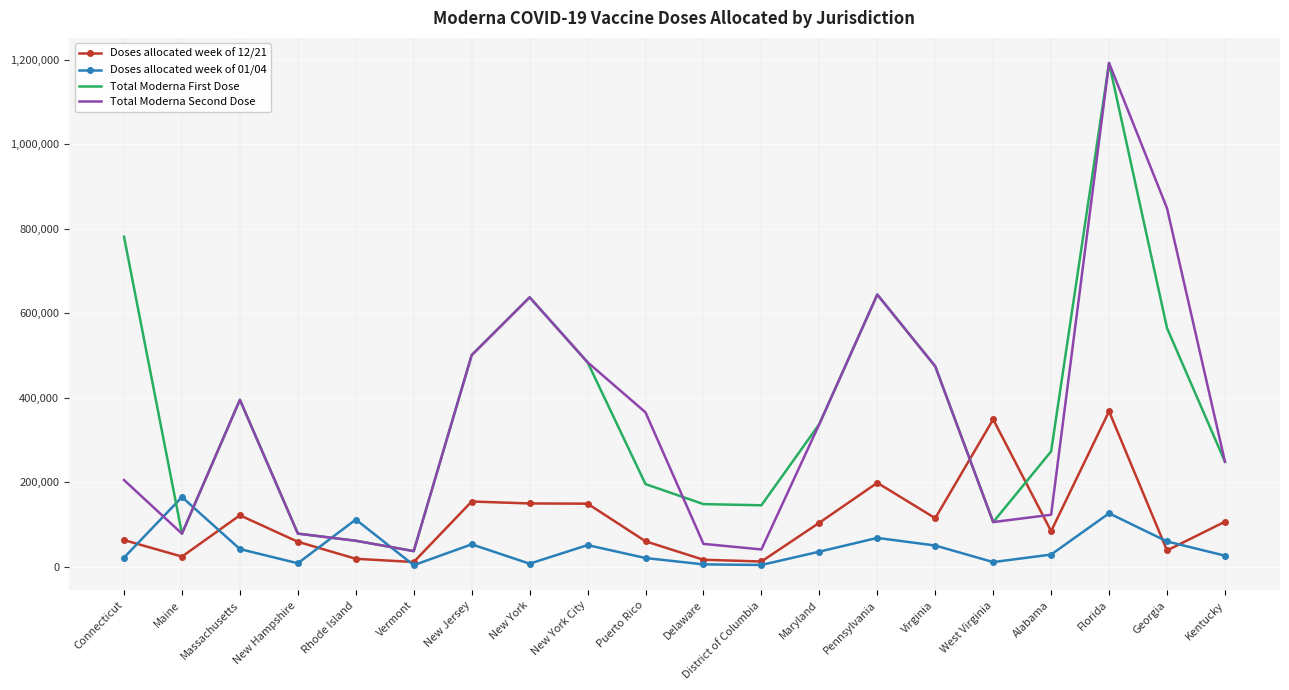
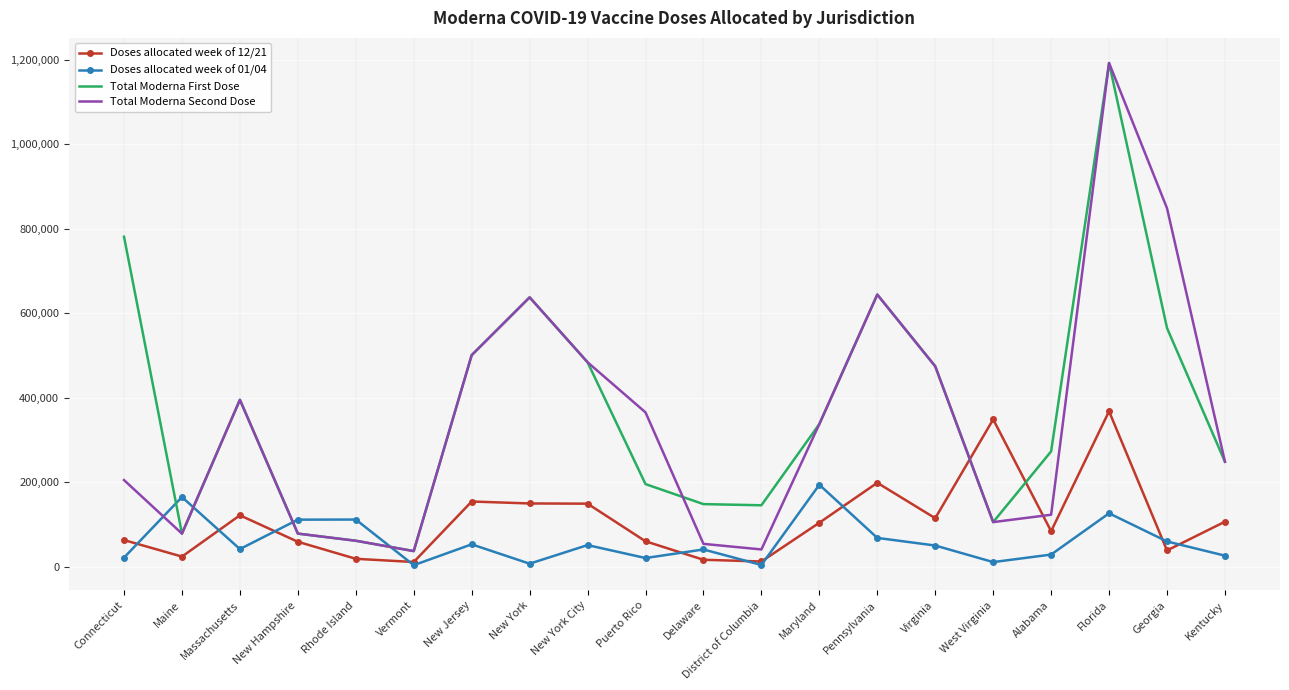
  {
    "Doses allocated week of 12/21": {
      "Connecticut": "60,000",
      "Maine": "20,000",
      "Massachusetts": "120,000",
      "New Hampshire": "60,000",
      "Rhode Island": "20,000",
      "Vermont": "10,000",
      "New Jersey": "150,000",
      "New York": "150,000",
      "New York City": "150,000",
      "Puerto Rico": "60,000",
      "Delaware": "20,000",
      "District of Columbia": "10,000",
      "Maryland": "100,000",
      "Pennsylvania": "200,000",
      "Virginia": "110,000",
      "West Virginia": "350,000",
      "Alabama": "80,000",
      "Florida": "370,000",
      "Georgia": "40,000",
      "Kentucky": "110,000"
    },
    "Doses allocated week of 01/04": {
      "Connecticut": "20,000",
      "Maine": "170,000",
      "Massachusetts": "40,000",
-     "New Hampshire": "10,000",
+     "New Hampshire": "110,000",
      "Rhode Island": "110,000",
      "Vermont": "0",
      "New Jersey": "50,000",
      "New York": "10,000",
      "New York City": "50,000",
      "Puerto Rico": "20,000",
-     "Delaware": "10,000",
+     "Delaware": "40,000",
      "District of Columbia": "0",
-     "Maryland": "40,000",
+     "Maryland": "190,000",
      "Pennsylvania": "70,000",
      "Virginia": "50,000",
      "West Virginia": "10,000",
      "Alabama": "30,000",
      "Florida": "130,000",
      "Georgia": "60,000",
      "Kentucky": "30,000"
    },
    "Total Moderna First Dose": {
      "Connecticut": "780,000",
      "Puerto Rico": "200,000",
      "Delaware": "150,000",
      "District of Columbia": "150,000",
      "Alabama": "270,000",
      "Georgia": "560,000"
    },
    "Total Moderna Second Dose": {
      "Connecticut": "210,000",
      "Puerto Rico": "370,000",
      "Delaware": "50,000",
      "District of Columbia": "40,000",
      "Alabama": "120,000",
      "Georgia": "850,000"
    }
  }
